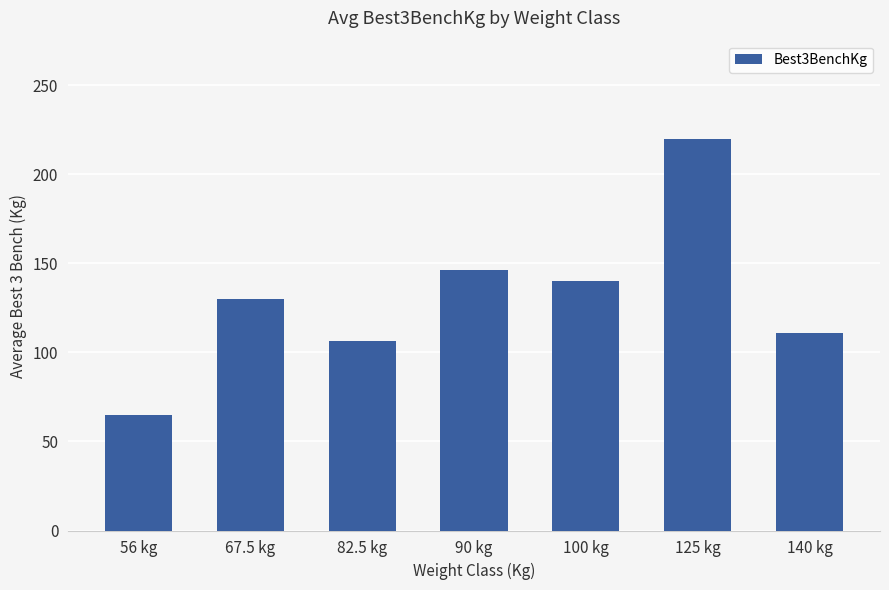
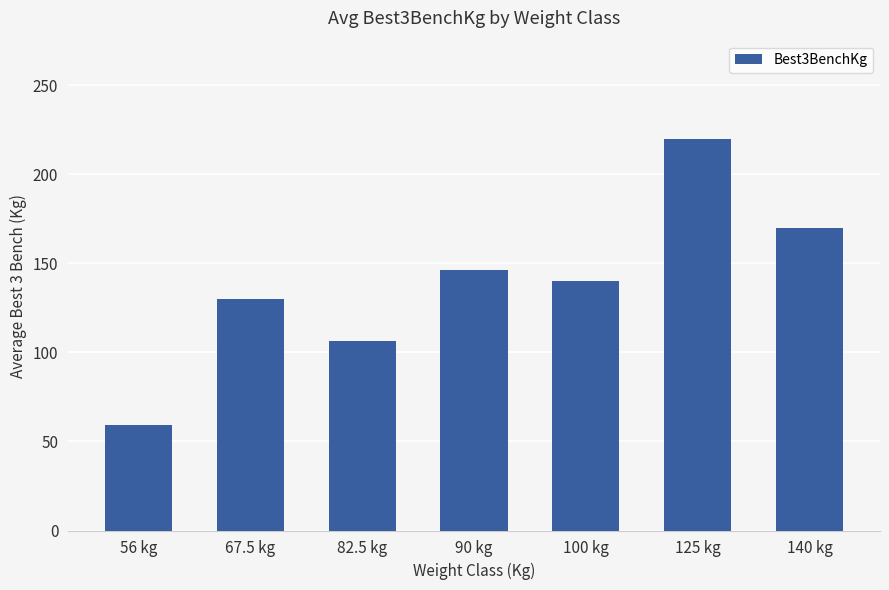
  {
-   "56 kg": 65,
+   "56 kg": 59,
    "67.5 kg": 130,
    "82.5 kg": 106,
    "90 kg": 146,
    "100 kg": 140,
    "125 kg": 220,
-   "140 kg": 111
+   "140 kg": 170
  }
